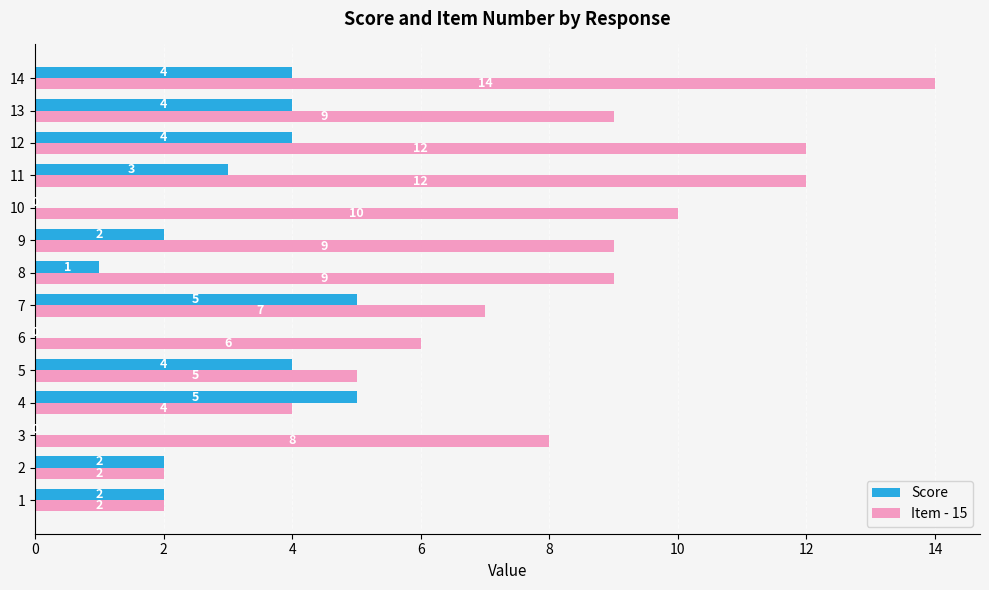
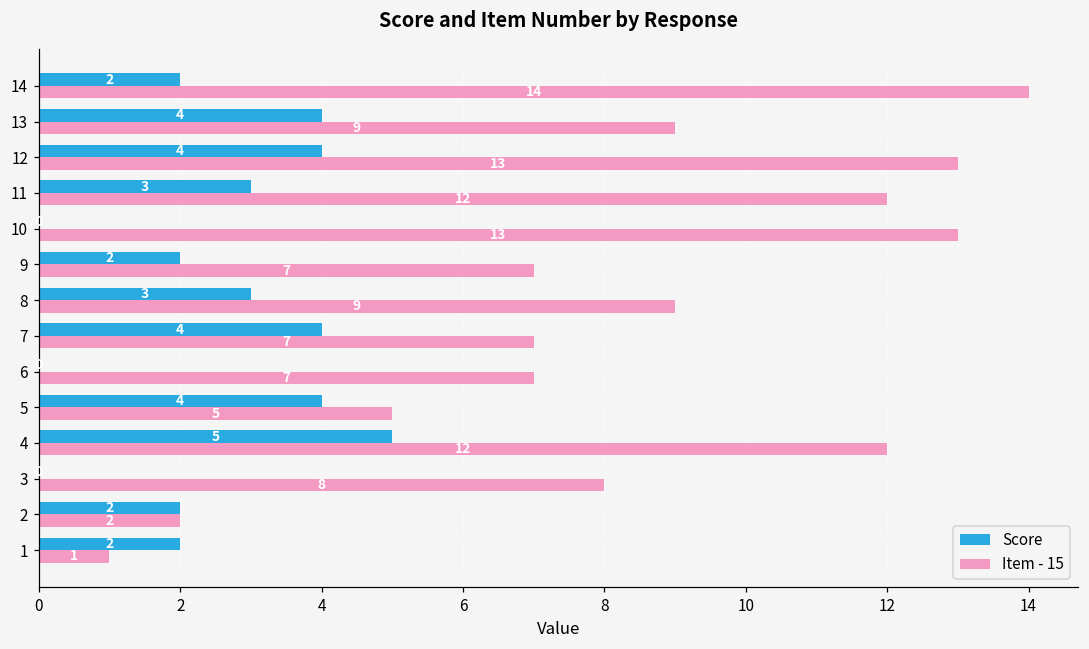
  {
    "Score": {
-     "14": 4,
+     "14": 2,
      "13": 4,
      "12": 4,
      "11": 3,
      "9": 2,
-     "8": 1,
-     "7": 5,
+     "8": 3,
+     "7": 4,
      "5": 4,
      "4": 5,
      "2": 2,
      "1": 2
    },
    "Item - 15": {
      "14": 14,
      "13": 9,
-     "12": 12,
+     "12": 13,
      "11": 12,
-     "10": 10,
-     "9": 9,
+     "10": 13,
+     "9": 7,
      "8": 9,
      "7": 7,
-     "6": 6,
+     "6": 7,
      "5": 5,
-     "4": 4,
+     "4": 12,
      "3": 8,
      "2": 2,
-     "1": 2
+     "1": 1
    }
  }
